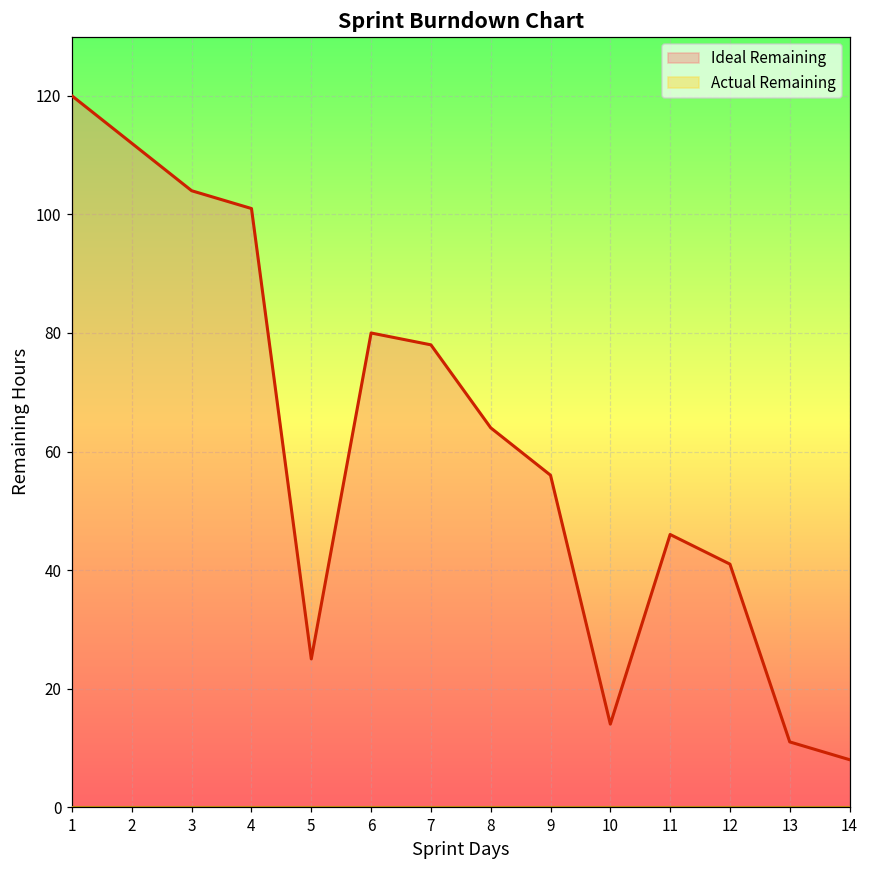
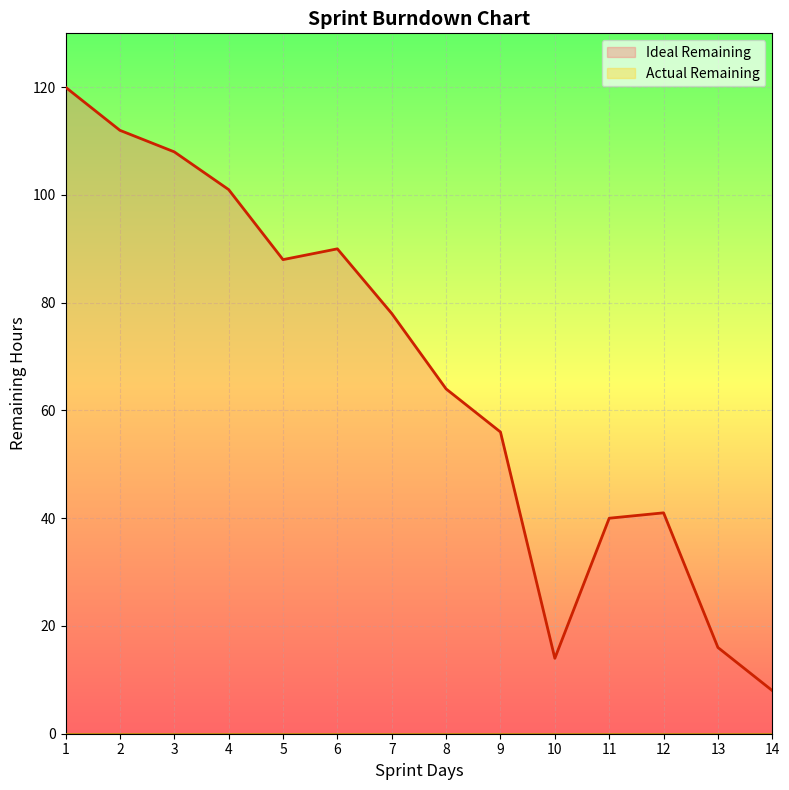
  {
    "Ideal Remaining": {
      "1": 120,
      "2": 112,
-     "3": 104,
+     "3": 108,
      "4": 101,
-     "5": 25,
-     "6": 80,
+     "5": 88,
+     "6": 90,
      "7": 78,
      "8": 64,
      "9": 56,
      "10": 14,
-     "11": 46,
+     "11": 40,
      "12": 41,
-     "13": 11,
+     "13": 16,
      "14": 8
    },
    "Actual Remaining": {
      "1": 0,
      "2": 0,
      "3": 0,
      "4": 0,
      "5": 0,
      "6": 0,
      "7": 0,
      "8": 0,
      "9": 0,
      "10": 0,
      "11": 0,
      "12": 0,
      "13": 0,
      "14": 0
    }
  }
